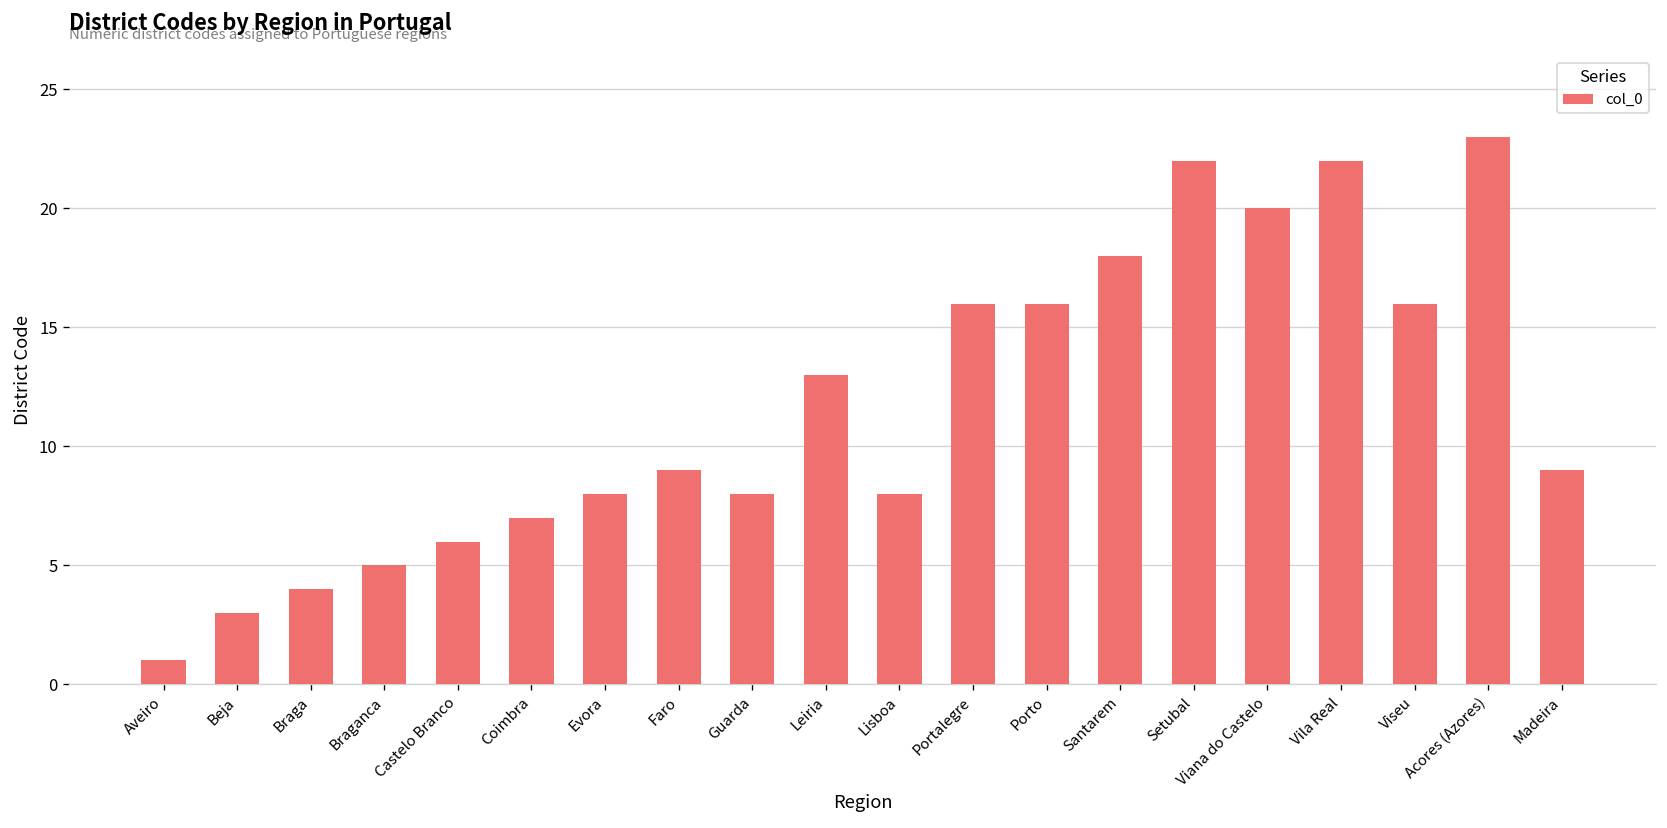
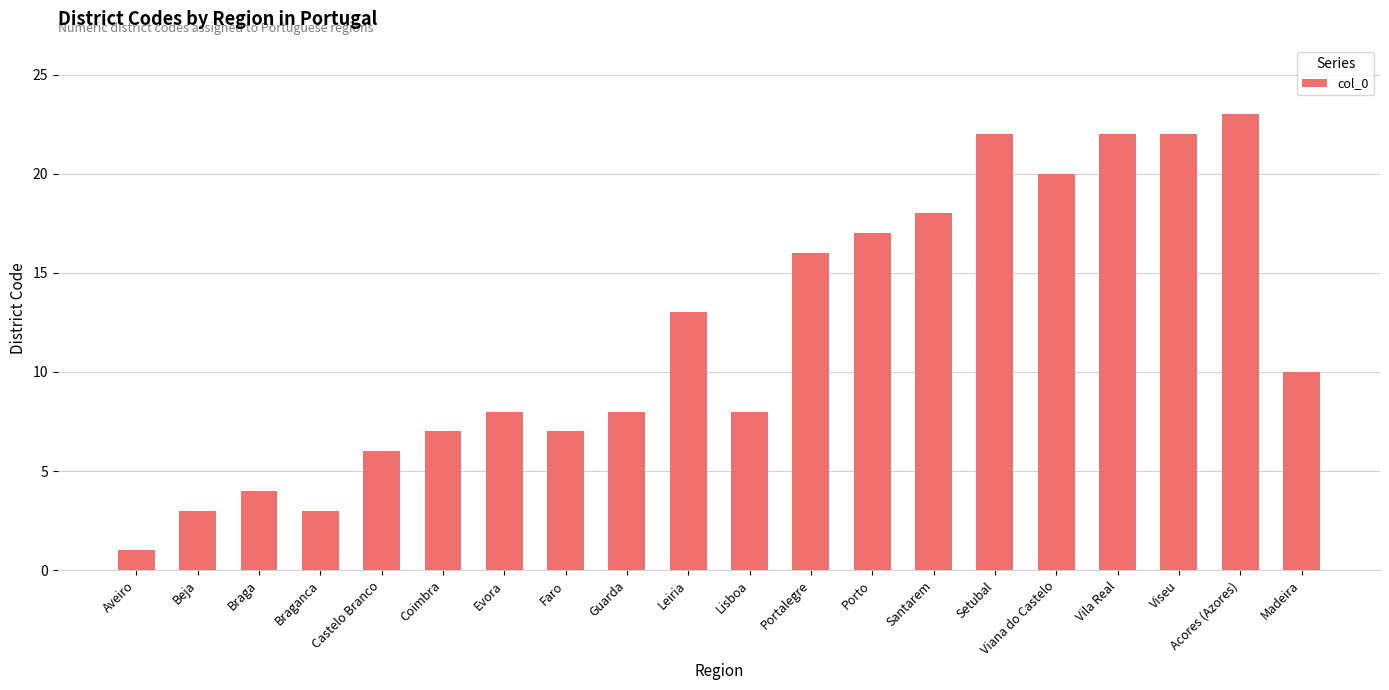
  {
    "Aveiro": 1,
    "Beja": 3,
    "Braga": 4,
-   "Braganca": 5,
+   "Braganca": 3,
    "Castelo Branco": 6,
    "Coimbra": 7,
    "Evora": 8,
-   "Faro": 9,
+   "Faro": 7,
    "Guarda": 8,
    "Leiria": 13,
    "Lisboa": 8,
    "Portalegre": 16,
-   "Porto": 16,
+   "Porto": 17,
    "Santarem": 18,
    "Setubal": 22,
    "Viana do Castelo": 20,
    "Vila Real": 22,
-   "Viseu": 16,
+   "Viseu": 22,
    "Acores (Azores)": 23,
-   "Madeira": 9
+   "Madeira": 10
  }
